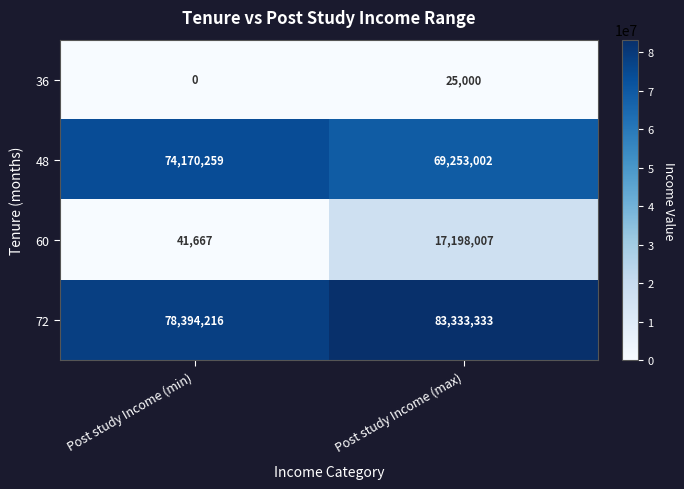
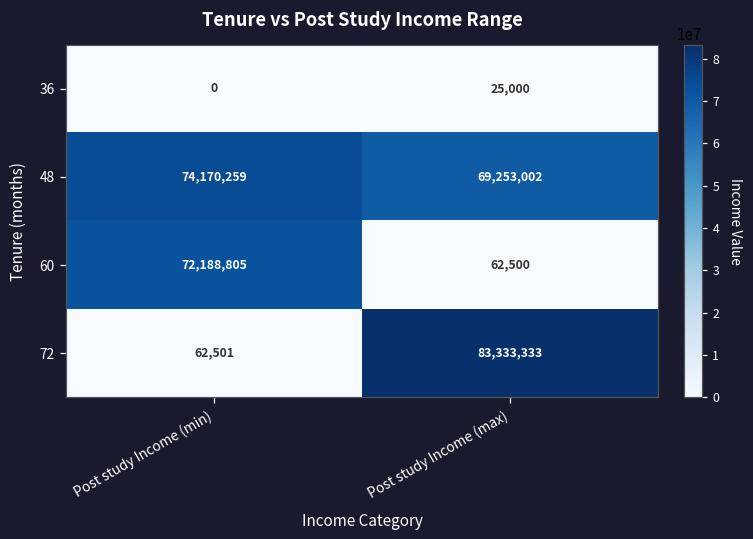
  {
    "36": {
      "Post study Income (min)": "0",
      "Post study Income (max)": "25,000"
    },
    "48": {
      "Post study Income (min)": "74,170,259",
      "Post study Income (max)": "69,253,002"
    },
    "60": {
-     "Post study Income (min)": "41,667",
-     "Post study Income (max)": "17,198,007"
+     "Post study Income (min)": "72,188,805",
+     "Post study Income (max)": "62,500"
    },
    "72": {
-     "Post study Income (min)": "78,394,216",
+     "Post study Income (min)": "62,501",
      "Post study Income (max)": "83,333,333"
    }
  }
